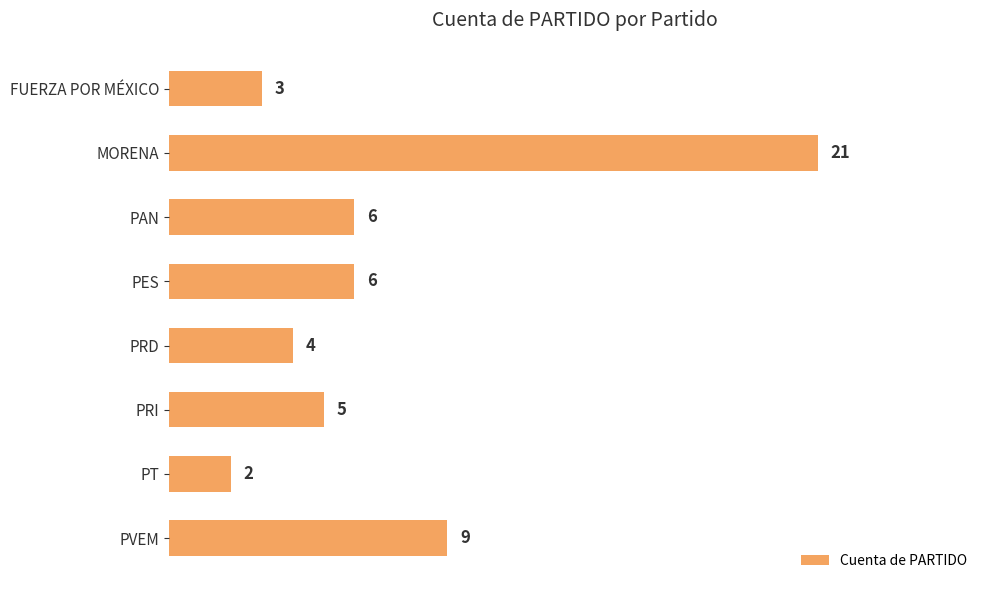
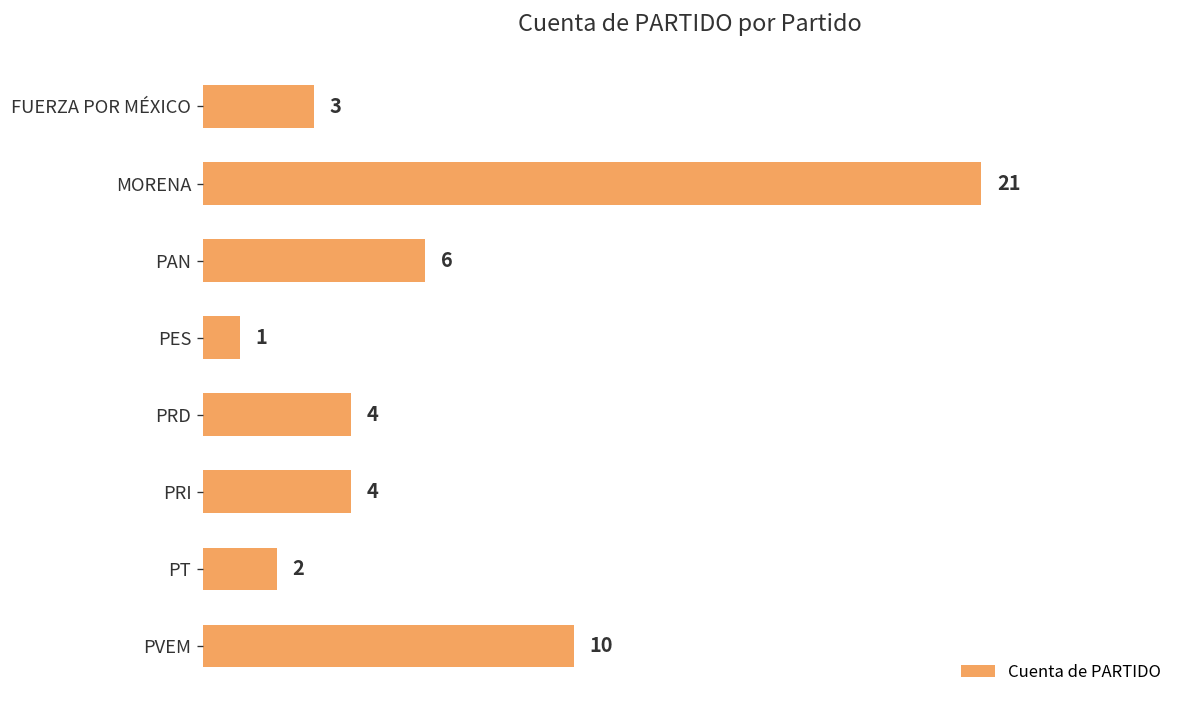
  {
    "FUERZA POR MÉXICO": 3,
    "MORENA": 21,
    "PAN": 6,
-   "PES": 6,
+   "PES": 1,
    "PRD": 4,
-   "PRI": 5,
+   "PRI": 4,
    "PT": 2,
-   "PVEM": 9
+   "PVEM": 10
  }
